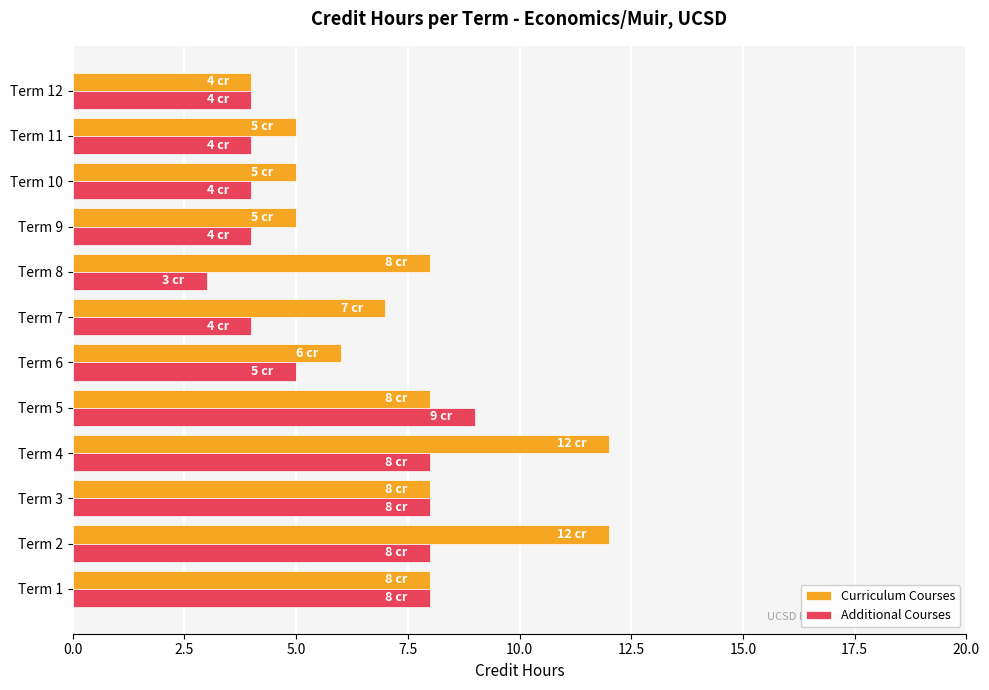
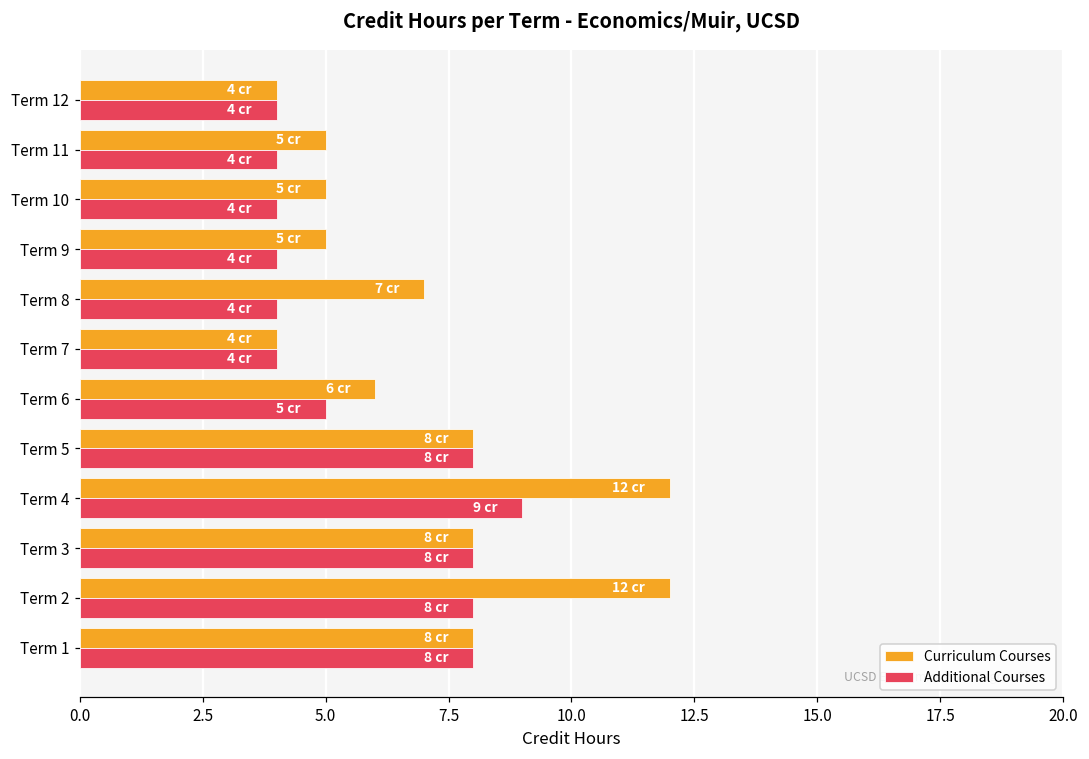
  {
    "Curriculum Courses": {
      "Term 12": 4,
      "Term 11": 5,
      "Term 10": 5,
      "Term 9": 5,
-     "Term 8": 8,
-     "Term 7": 7,
+     "Term 8": 7,
+     "Term 7": 4,
      "Term 6": 6,
      "Term 5": 8,
      "Term 4": 12,
      "Term 3": 8,
      "Term 2": 12,
      "Term 1": 8
    },
    "Additional Courses": {
      "Term 12": 4,
      "Term 11": 4,
      "Term 10": 4,
      "Term 9": 4,
-     "Term 8": 3,
+     "Term 8": 4,
      "Term 7": 4,
      "Term 6": 5,
-     "Term 5": 9,
-     "Term 4": 8,
+     "Term 5": 8,
+     "Term 4": 9,
      "Term 3": 8,
      "Term 2": 8,
      "Term 1": 8
    }
  }
